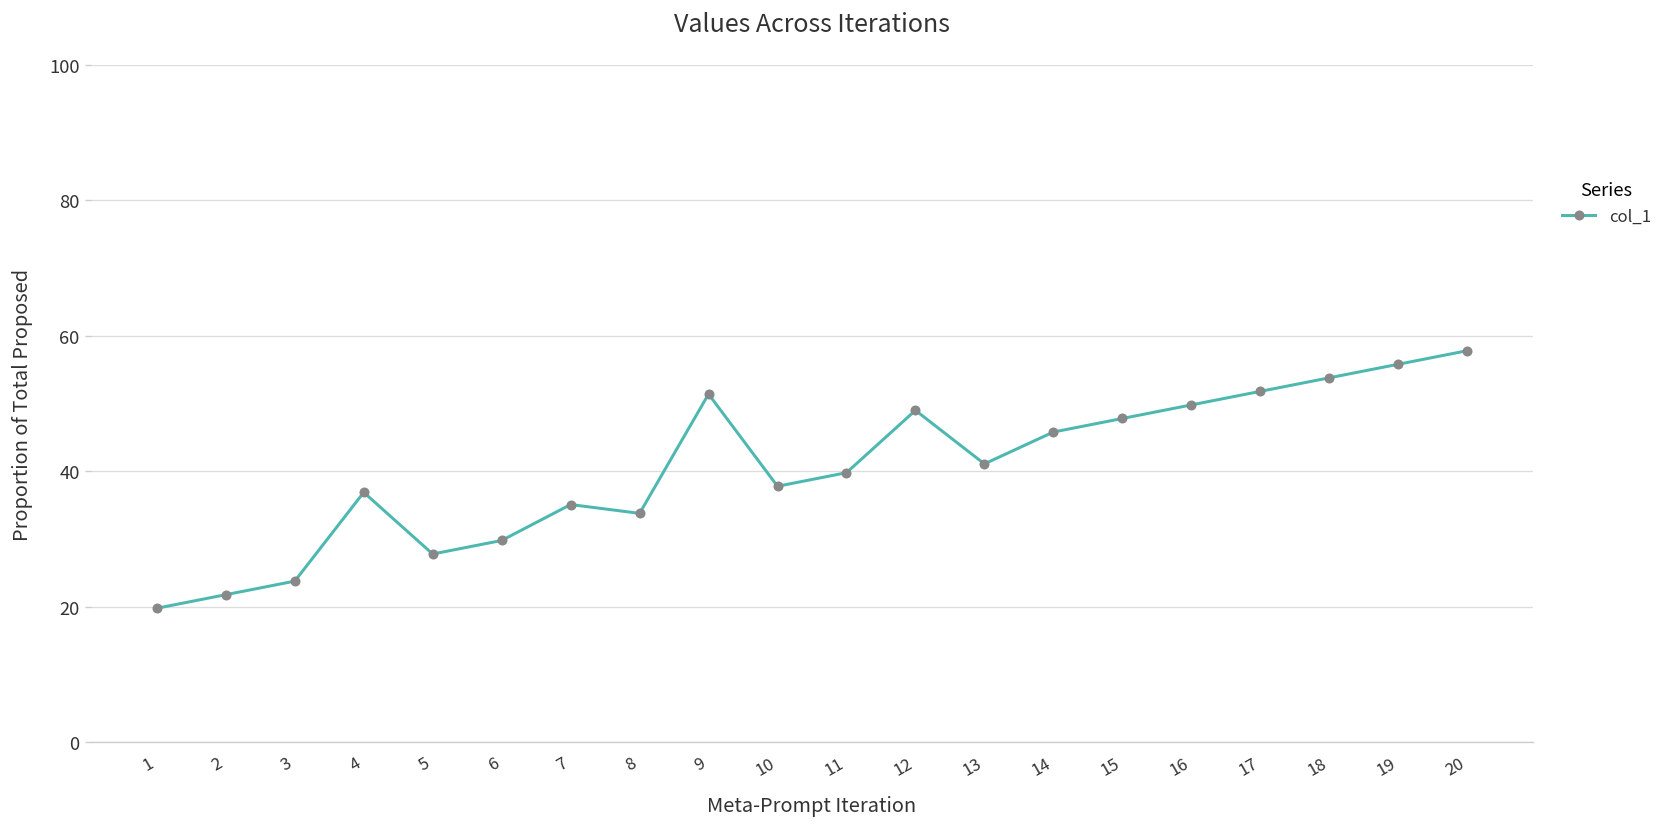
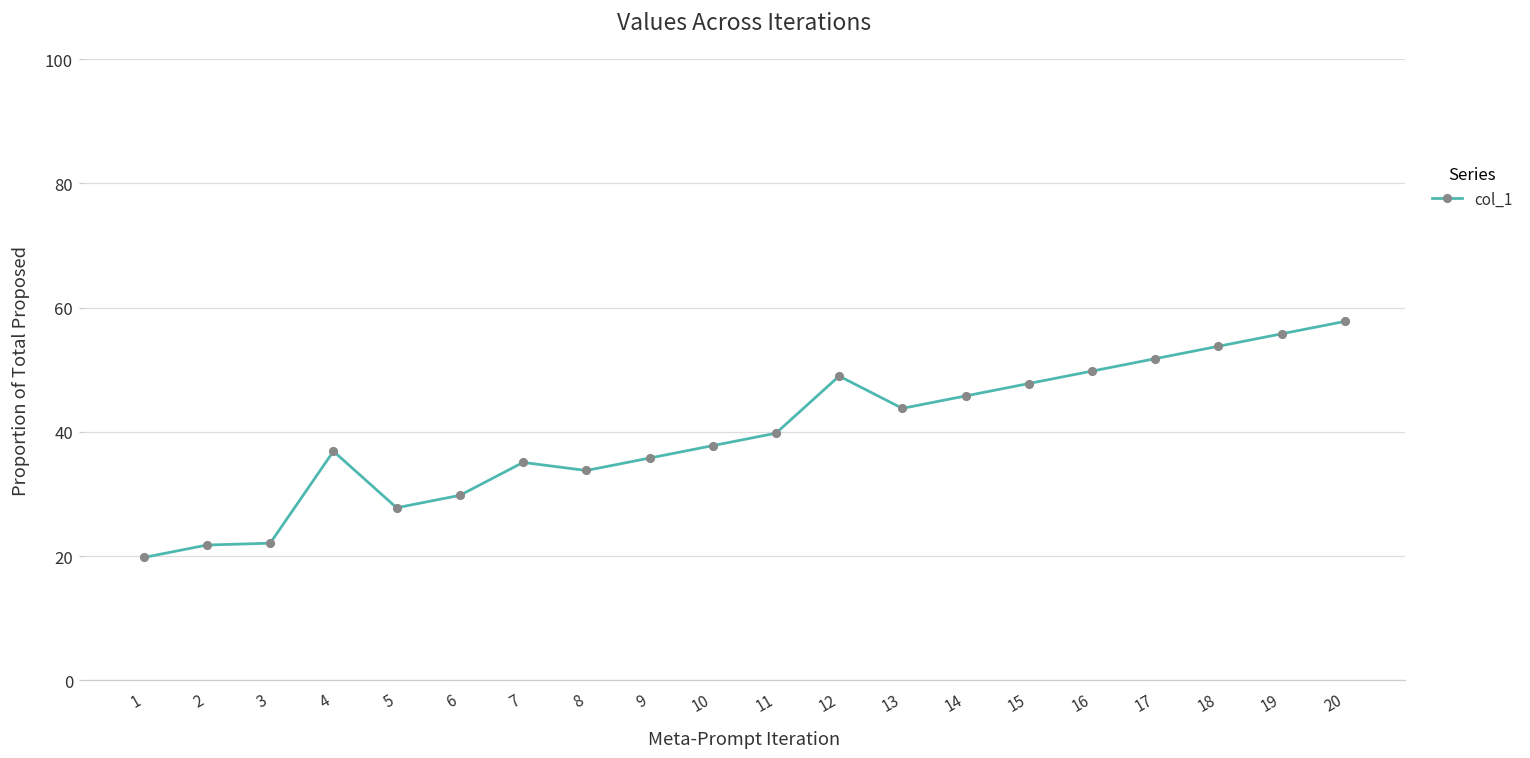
  {
    "1": 20,
    "2": 22,
-   "3": 24,
+   "3": 22,
    "4": 37,
    "5": 28,
    "6": 30,
    "7": 35,
    "8": 34,
-   "9": 51,
+   "9": 36,
    "10": 38,
    "11": 40,
    "12": 49,
-   "13": 41,
+   "13": 44,
    "14": 46,
    "15": 48,
    "16": 50,
    "17": 52,
    "18": 54,
    "19": 56,
    "20": 58
  }
